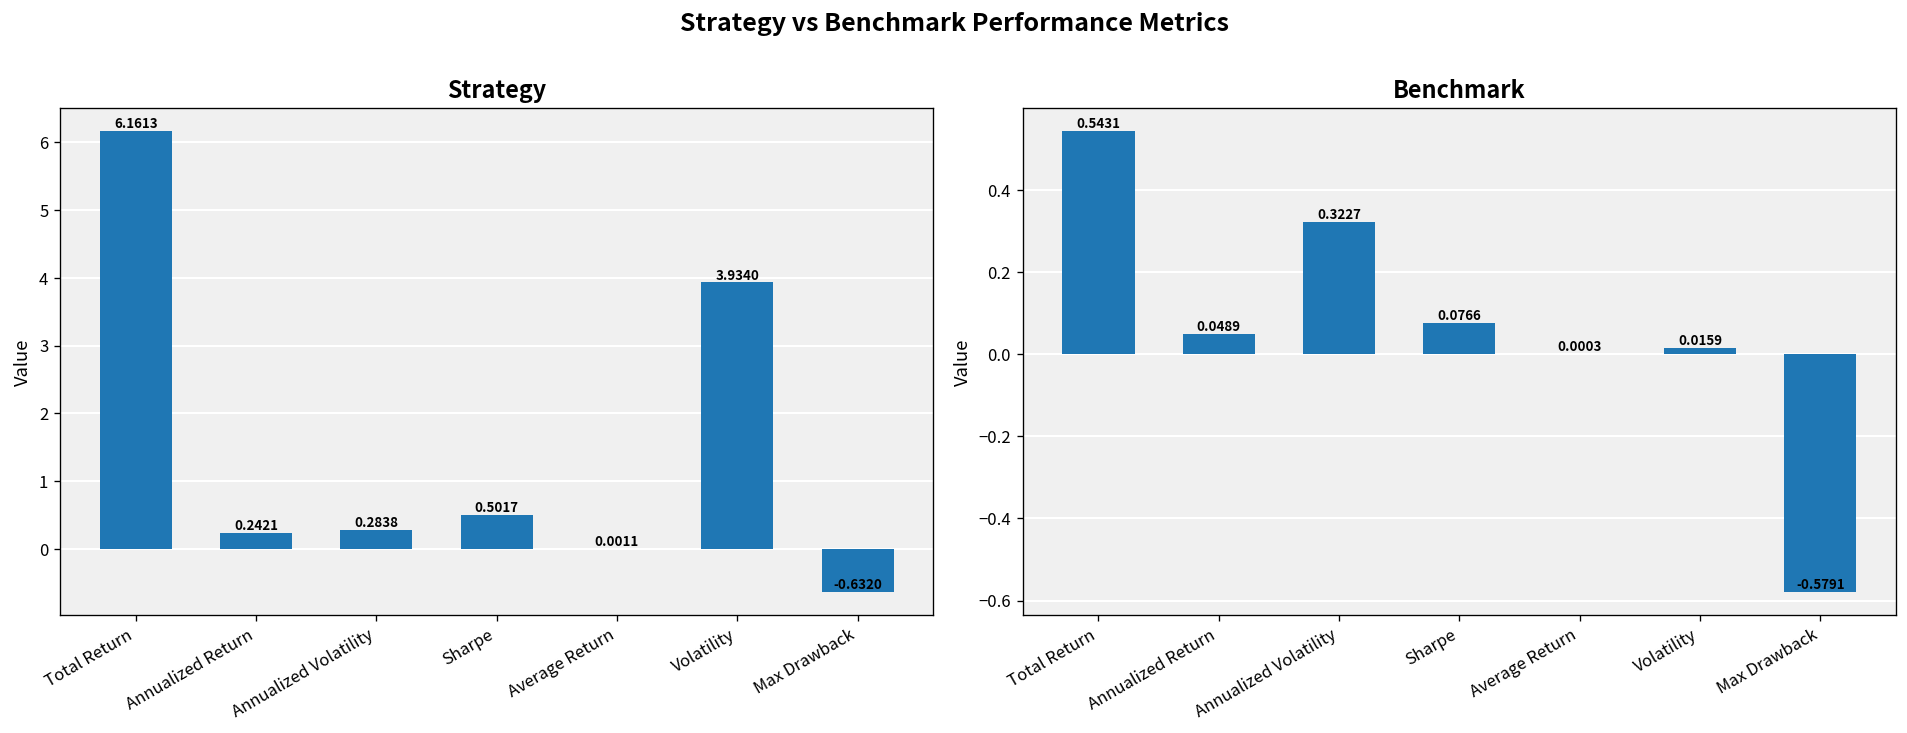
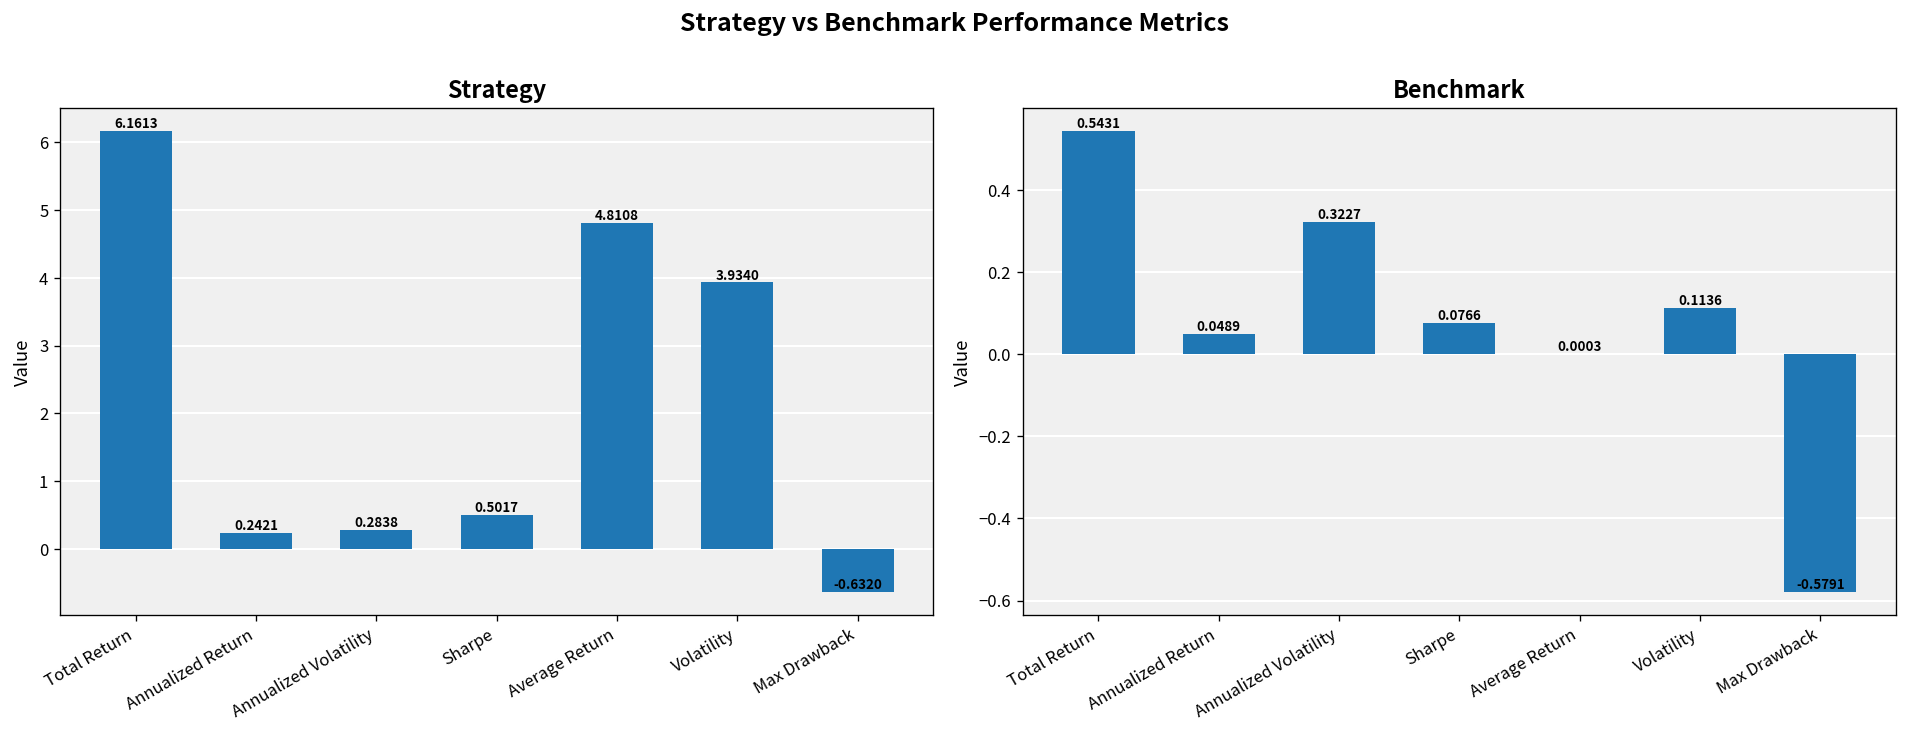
  {
    "Strategy": {
      "Total Return": 6.1613,
      "Annualized Return": 0.2421,
      "Annualized Volatility": 0.2838,
      "Sharpe": 0.5017,
-     "Average Return": 0.0011,
+     "Average Return": 4.8108,
      "Volatility": 3.9340,
      "Max Drawback": -0.6320
    },
    "Benchmark": {
      "Total Return": 0.5431,
      "Annualized Return": 0.0489,
      "Annualized Volatility": 0.3227,
      "Sharpe": 0.0766,
      "Average Return": 0.0003,
-     "Volatility": 0.0159,
+     "Volatility": 0.1136,
      "Max Drawback": -0.5791
    }
  }
